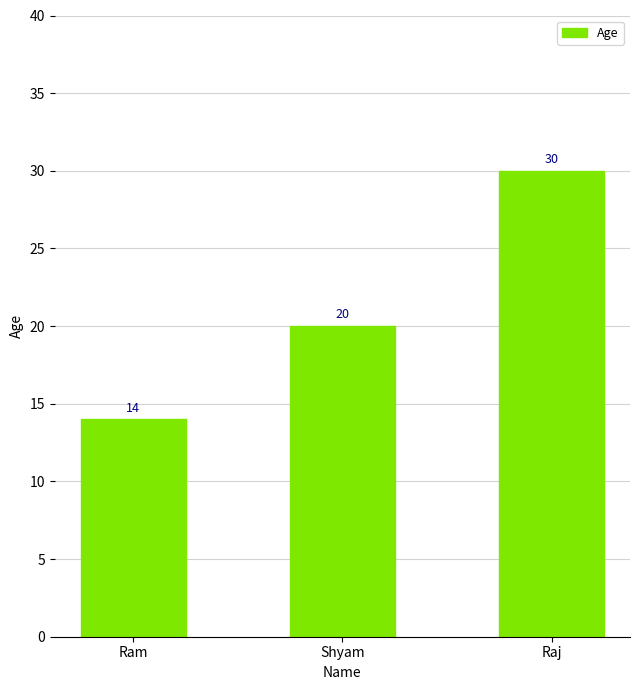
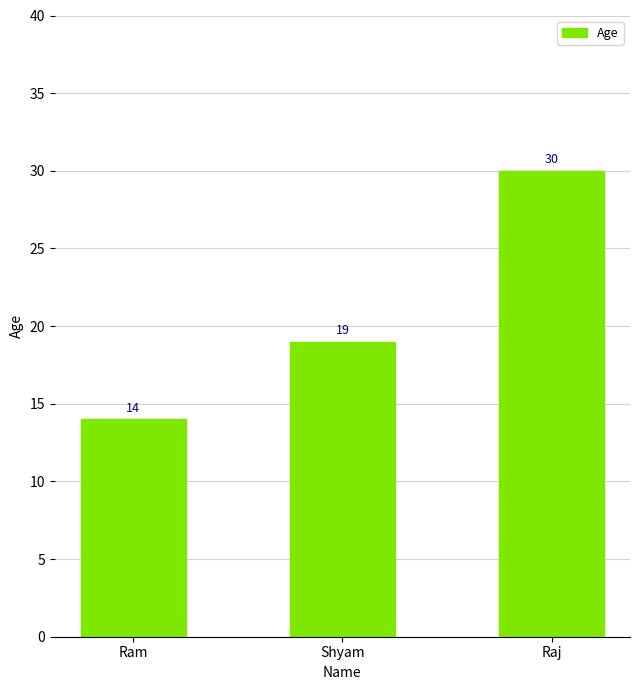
  {
    "Ram": 14,
-   "Shyam": 20,
+   "Shyam": 19,
    "Raj": 30
  }
